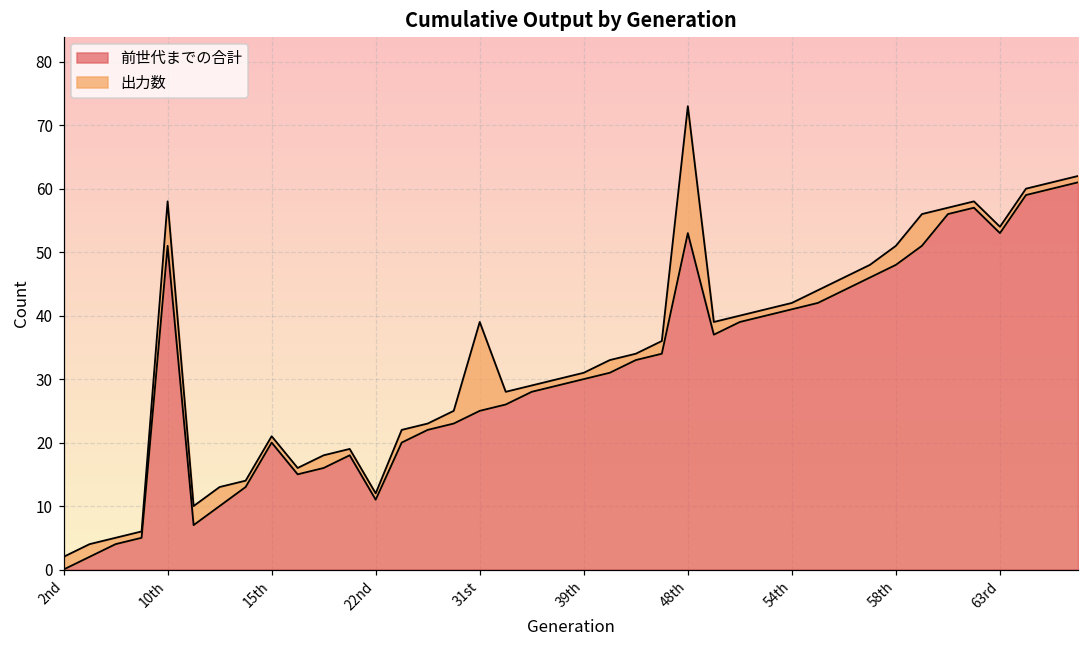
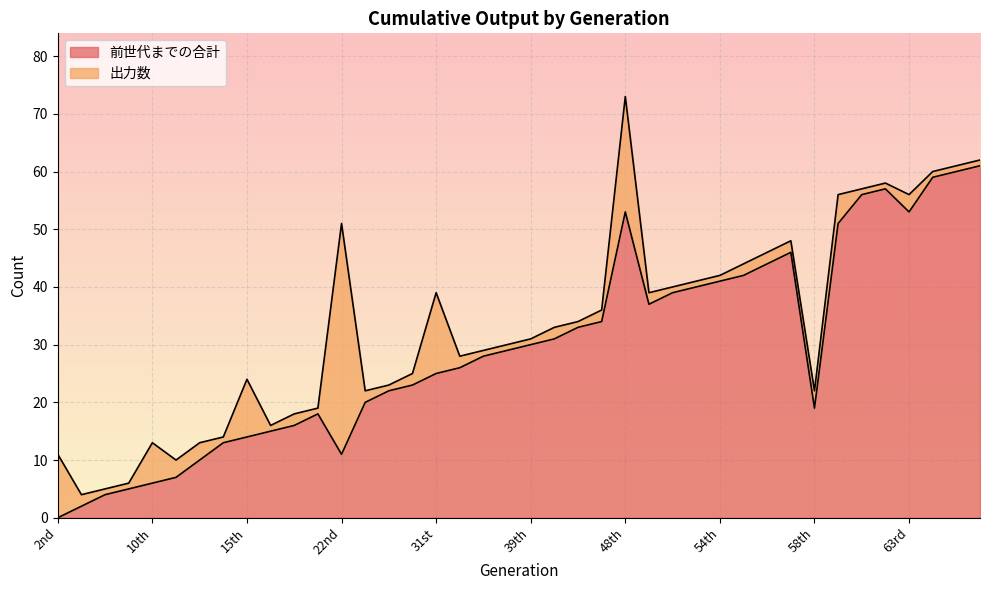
  {
    "前世代までの合計": {
      "2nd": 0,
-     "10th": 51,
-     "15th": 20,
+     "10th": 6,
+     "15th": 14,
      "22nd": 11,
      "31st": 25,
      "39th": 30,
      "48th": 53,
      "54th": 41,
-     "58th": 48,
+     "58th": 19,
      "63rd": 53
    },
    "出力数": {
-     "2nd": 2,
+     "2nd": 11,
      "10th": 7,
-     "15th": 1,
-     "22nd": 1,
+     "15th": 10,
+     "22nd": 40,
      "31st": 14,
      "39th": 1,
      "48th": 20,
      "54th": 1,
      "58th": 3,
-     "63rd": 1
+     "63rd": 3
    }
  }
